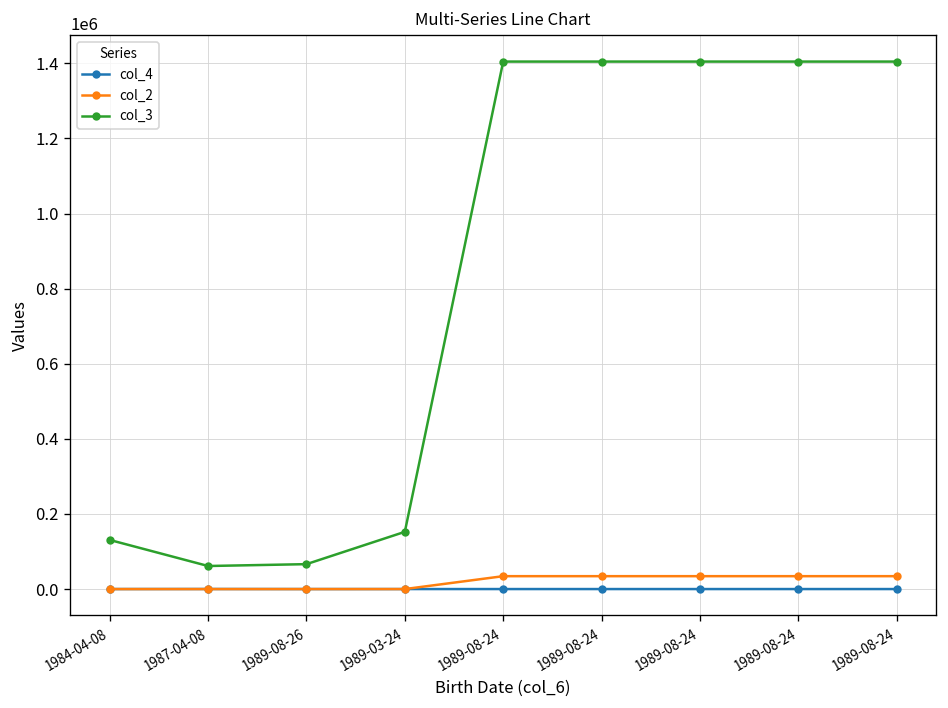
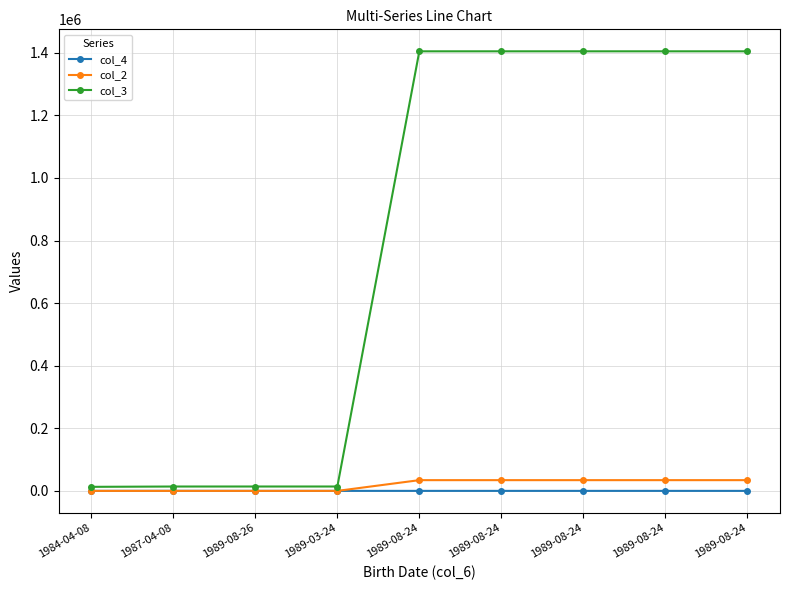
  {
    "col_3": {
-     "1984-04-08": 130000,
-     "1987-04-08": 60000,
-     "1989-08-26": 70000,
-     "1989-03-24": 150000
+     "1984-04-08": 10000,
+     "1987-04-08": 10000,
+     "1989-08-26": 10000,
+     "1989-03-24": 10000
    }
  }
